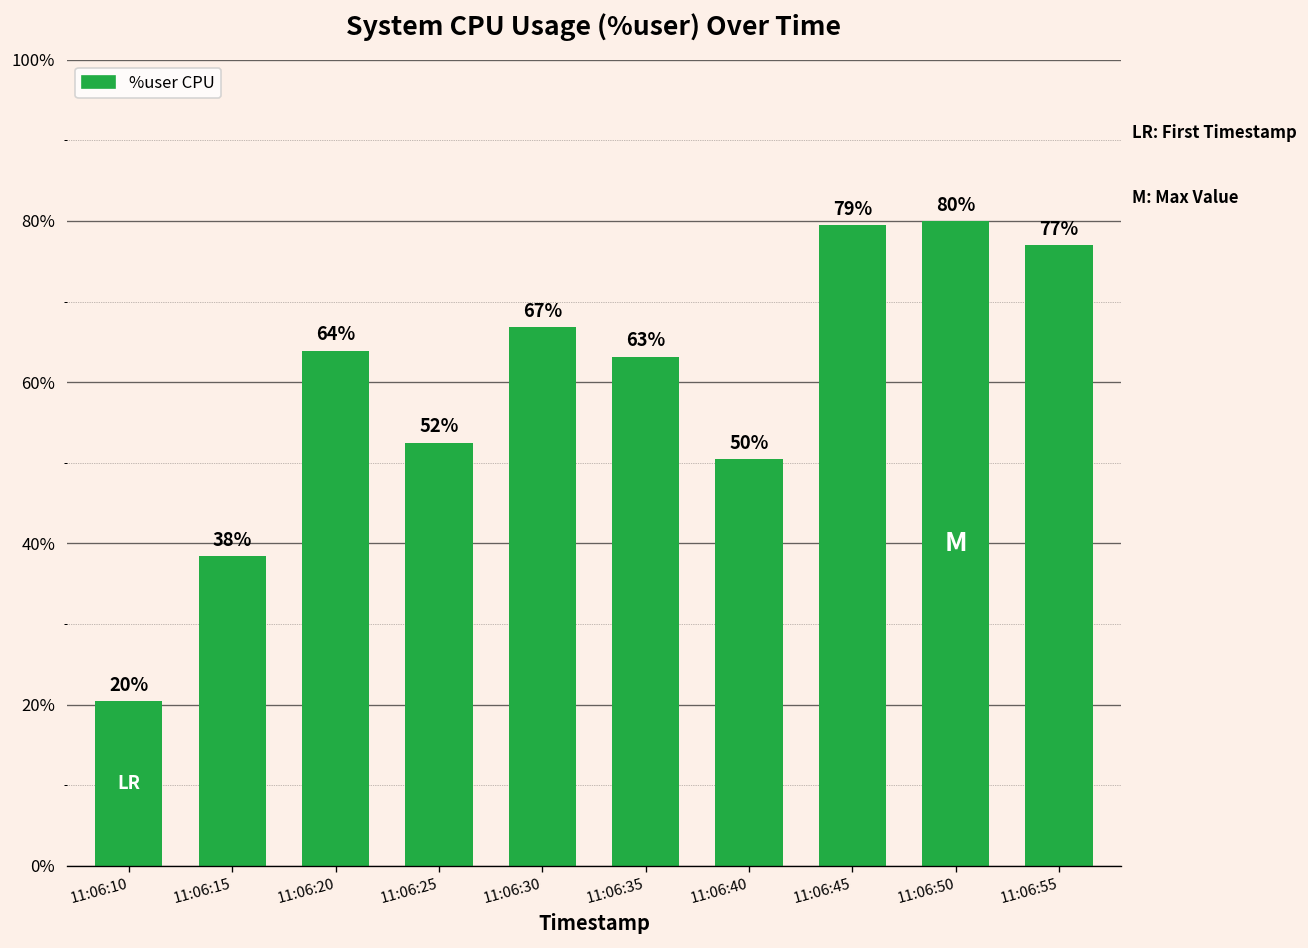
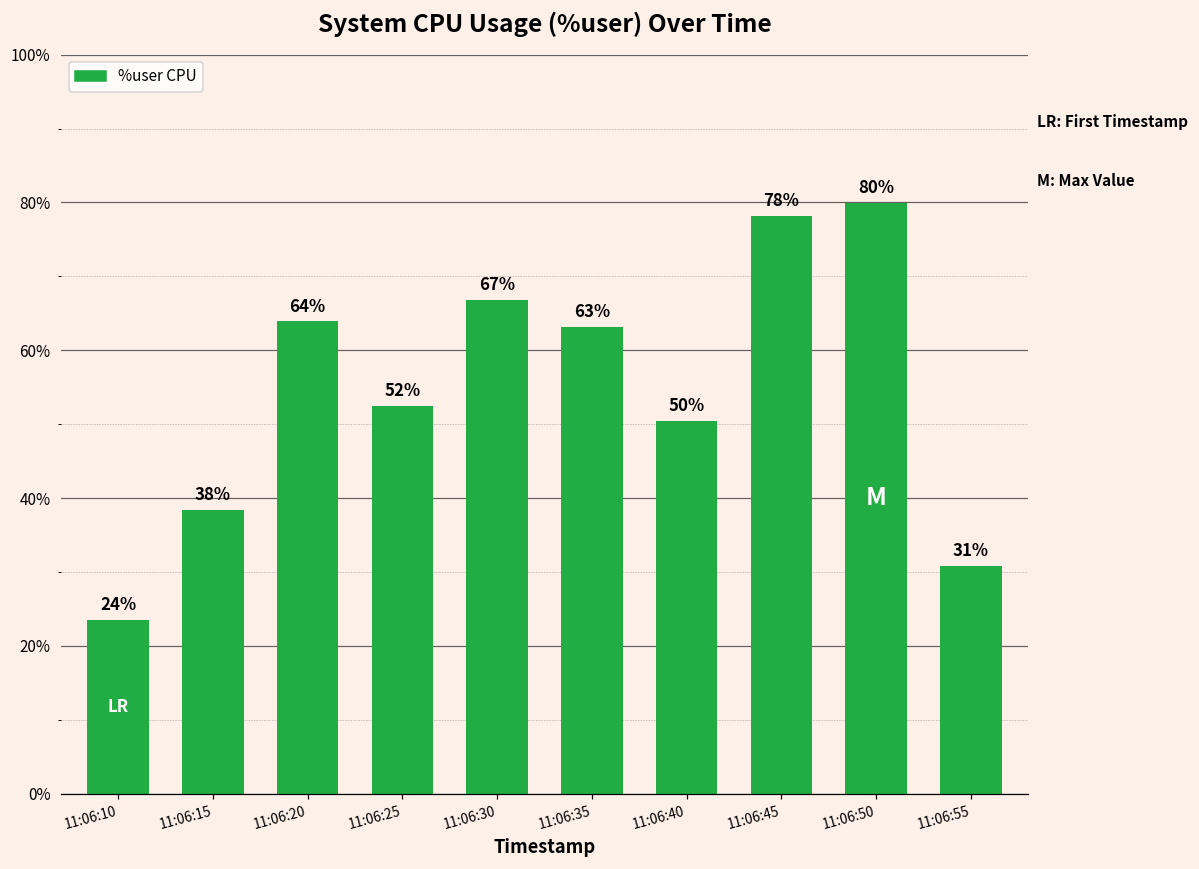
  {
-   "11:06:10": "20%",
+   "11:06:10": "24%",
    "11:06:15": "38%",
    "11:06:20": "64%",
    "11:06:25": "52%",
    "11:06:30": "67%",
    "11:06:35": "63%",
    "11:06:40": "50%",
-   "11:06:45": "79%",
+   "11:06:45": "78%",
    "11:06:50": "80%",
-   "11:06:55": "77%"
+   "11:06:55": "31%"
  }
